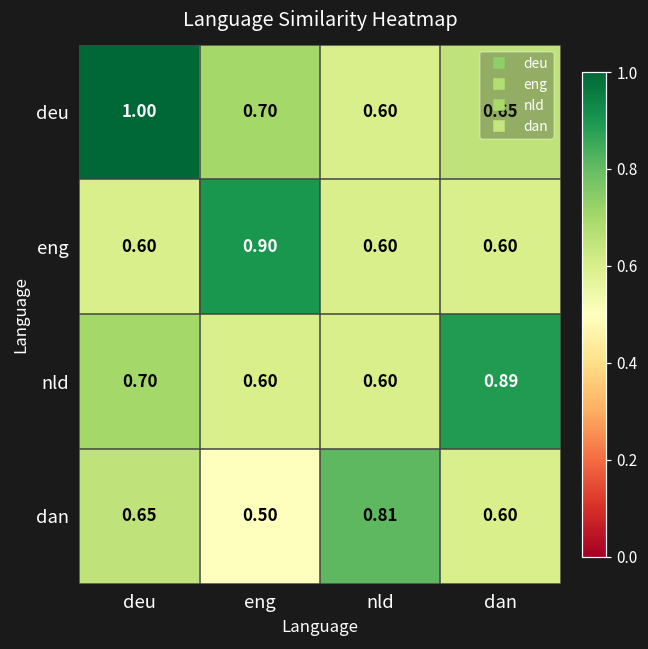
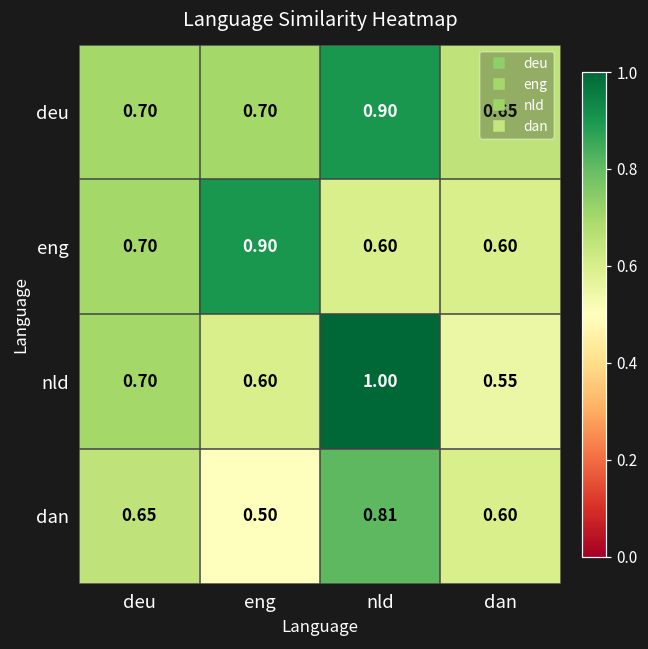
  {
    "deu": {
-     "deu": 1.00,
+     "deu": 0.70,
      "eng": 0.70,
-     "nld": 0.60
+     "nld": 0.90
    },
    "eng": {
-     "deu": 0.60,
+     "deu": 0.70,
      "eng": 0.90,
      "nld": 0.60,
      "dan": 0.60
    },
    "nld": {
      "deu": 0.70,
      "eng": 0.60,
-     "nld": 0.60,
-     "dan": 0.89
+     "nld": 1.00,
+     "dan": 0.55
    },
    "dan": {
      "deu": 0.65,
      "eng": 0.50,
      "nld": 0.81,
      "dan": 0.60
    }
  }
